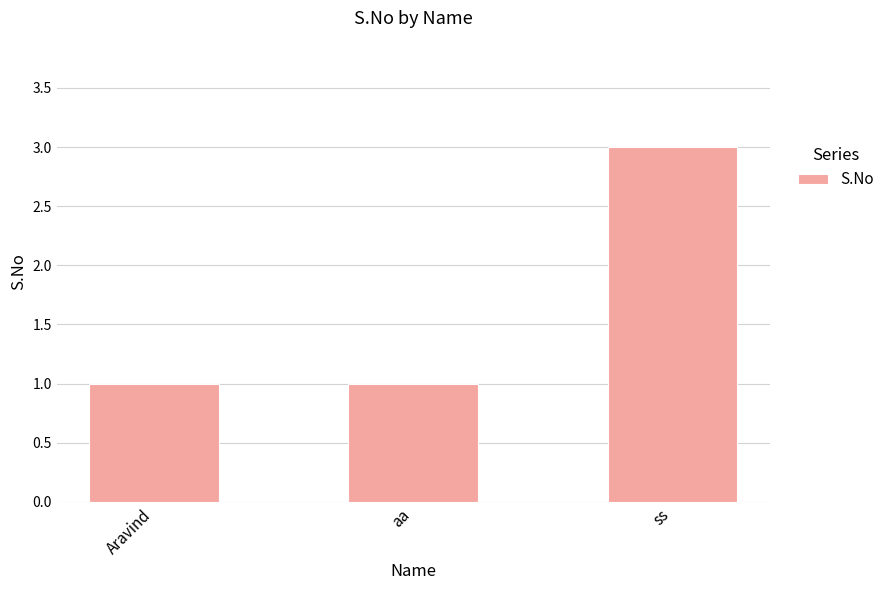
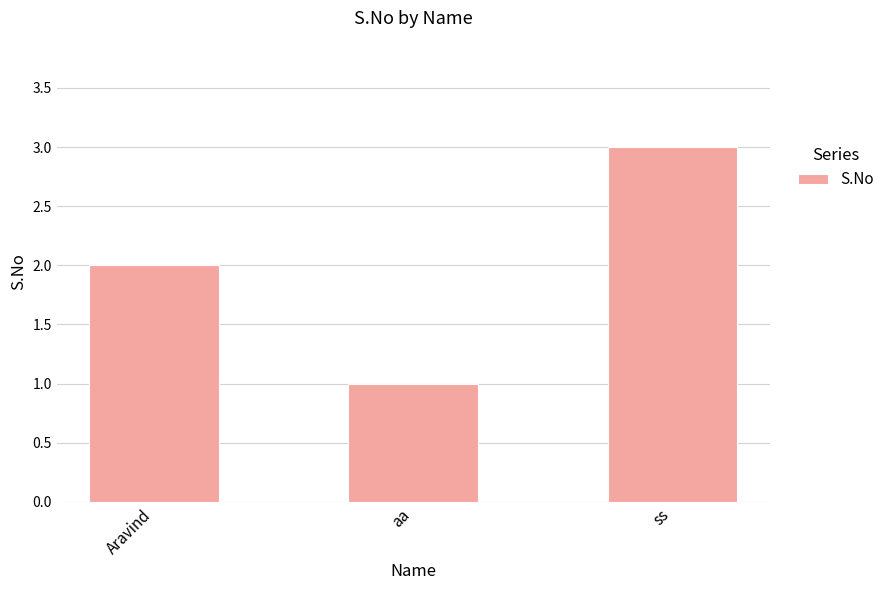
  {
-   "Aravind": 1,
+   "Aravind": 2,
    "aa": 1,
    "ss": 3
  }
